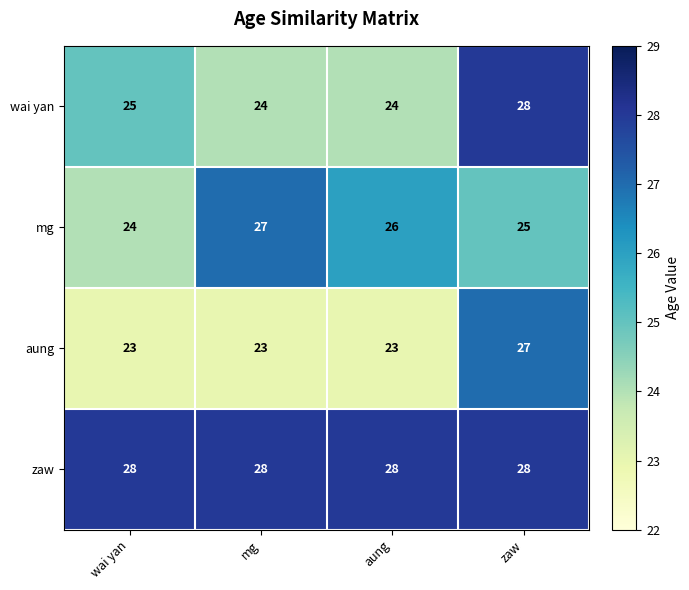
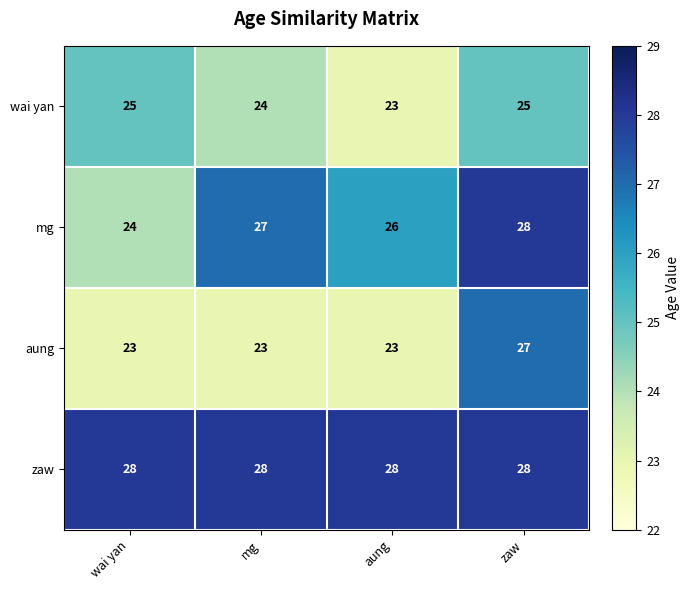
  {
    "wai yan": {
      "wai yan": 25,
      "mg": 24,
-     "aung": 24,
-     "zaw": 28
+     "aung": 23,
+     "zaw": 25
    },
    "mg": {
      "wai yan": 24,
      "mg": 27,
      "aung": 26,
-     "zaw": 25
+     "zaw": 28
    },
    "aung": {
      "wai yan": 23,
      "mg": 23,
      "aung": 23,
      "zaw": 27
    },
    "zaw": {
      "wai yan": 28,
      "mg": 28,
      "aung": 28,
      "zaw": 28
    }
  }
